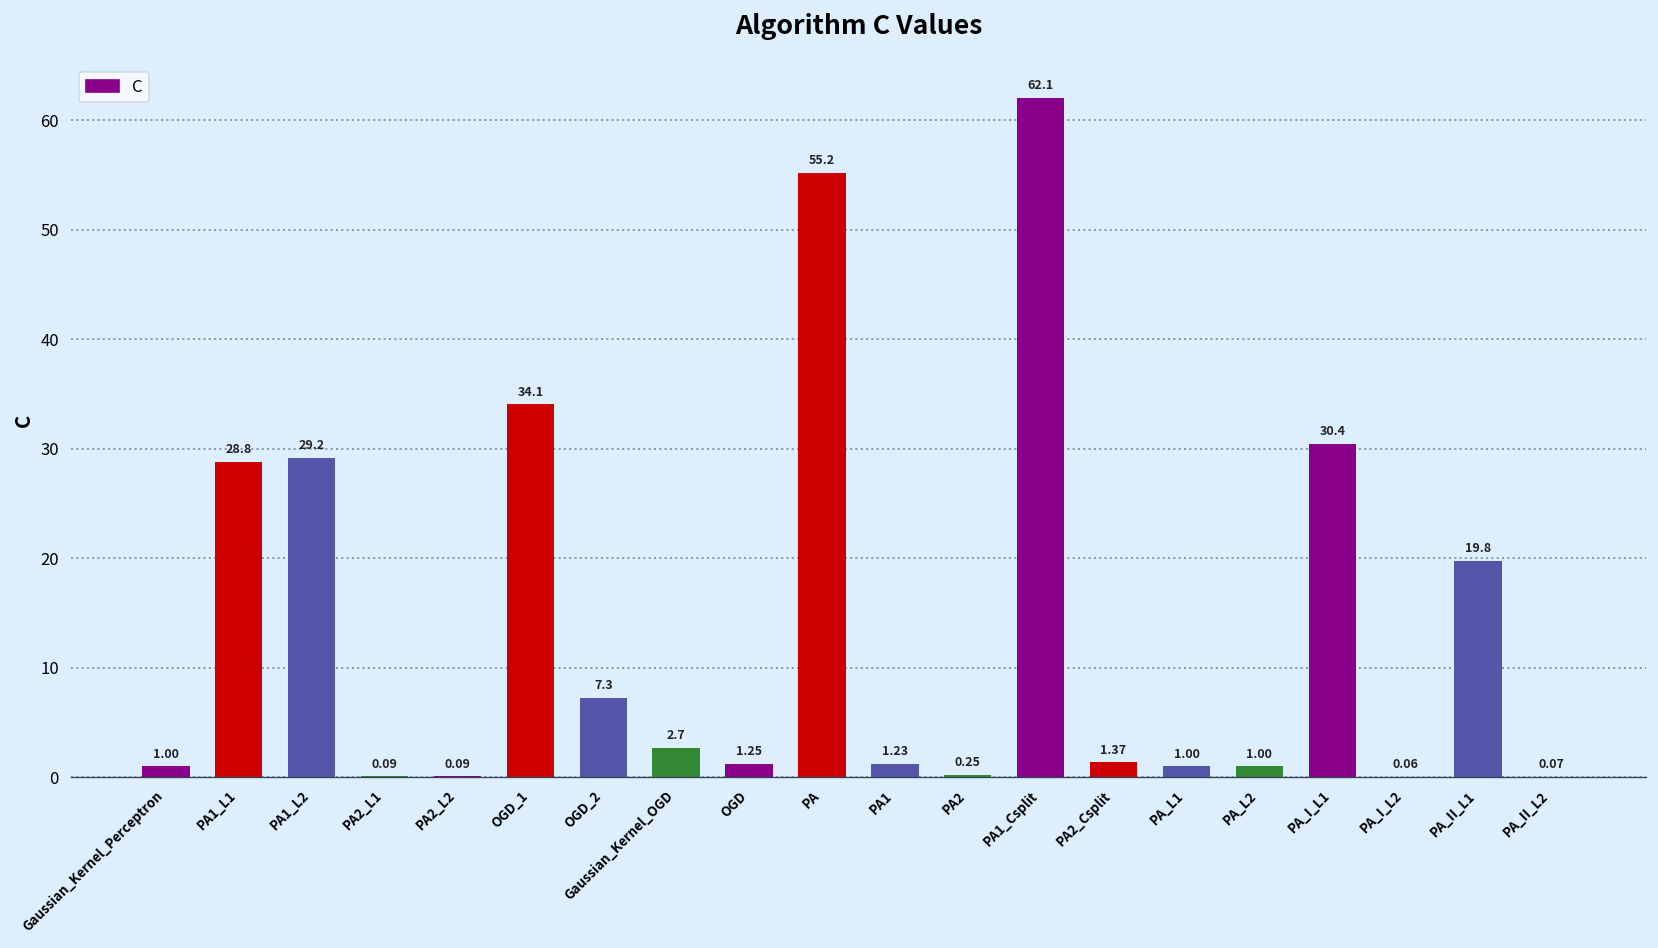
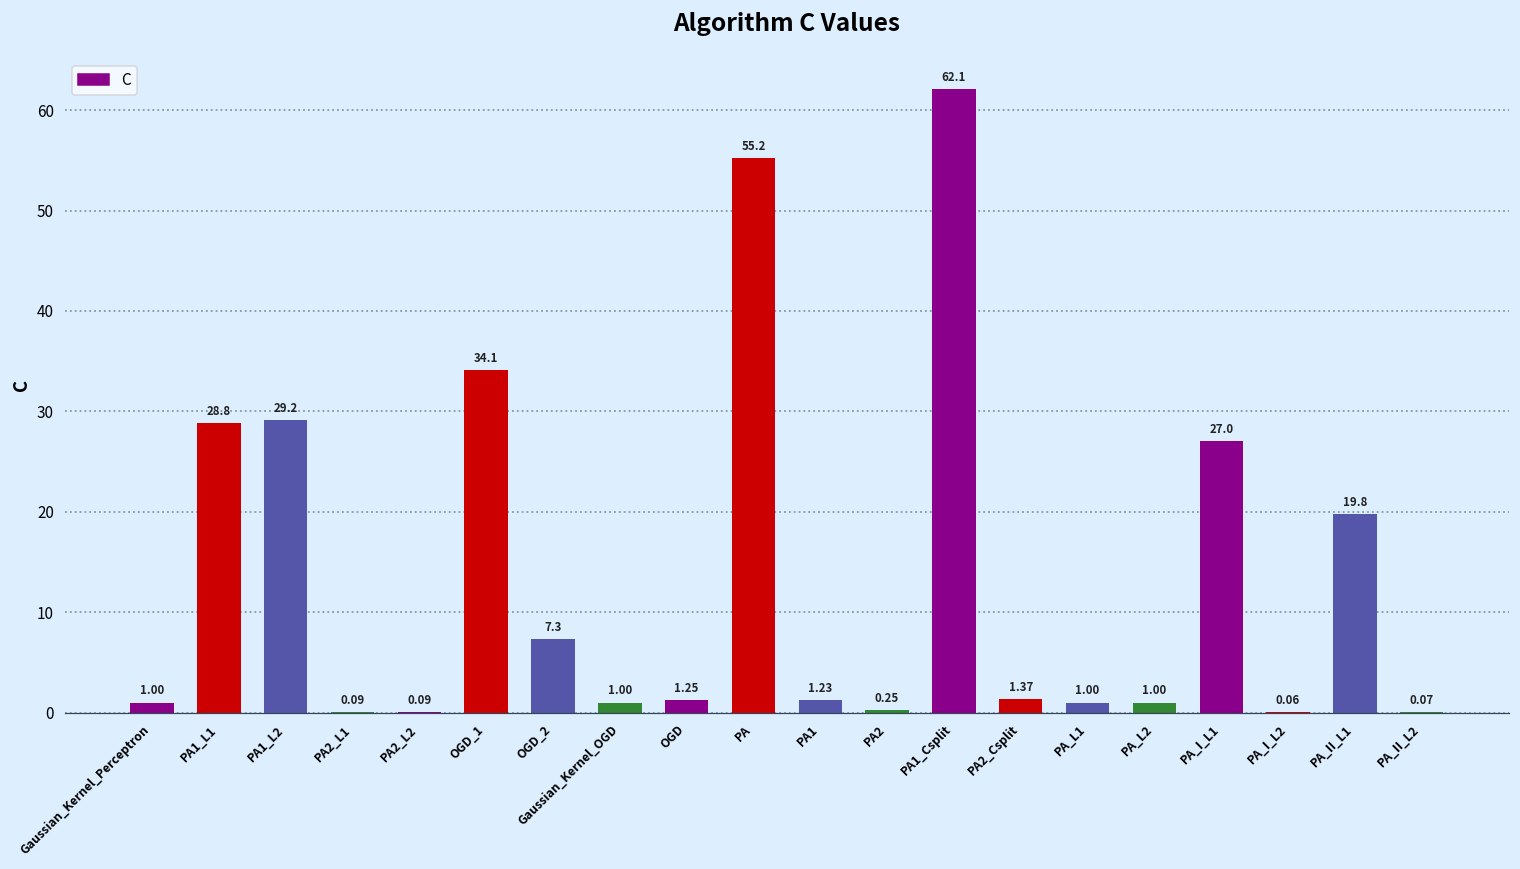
  {
    "Gaussian_Kernel_Perceptron": 1.00,
    "PA1_L1": 28.8,
    "PA1_L2": 29.2,
    "PA2_L1": 0.09,
    "PA2_L2": 0.09,
    "OGD_1": 34.1,
    "OGD_2": 7.3,
-   "Gaussian_Kernel_OGD": 2.7,
+   "Gaussian_Kernel_OGD": 1.00,
    "OGD": 1.25,
    "PA": 55.2,
    "PA1": 1.23,
    "PA2": 0.25,
    "PA1_Csplit": 62.1,
    "PA2_Csplit": 1.37,
    "PA_L1": 1.00,
    "PA_L2": 1.00,
-   "PA_I_L1": 30.4,
+   "PA_I_L1": 27.0,
    "PA_I_L2": 0.06,
    "PA_II_L1": 19.8,
    "PA_II_L2": 0.07
  }
